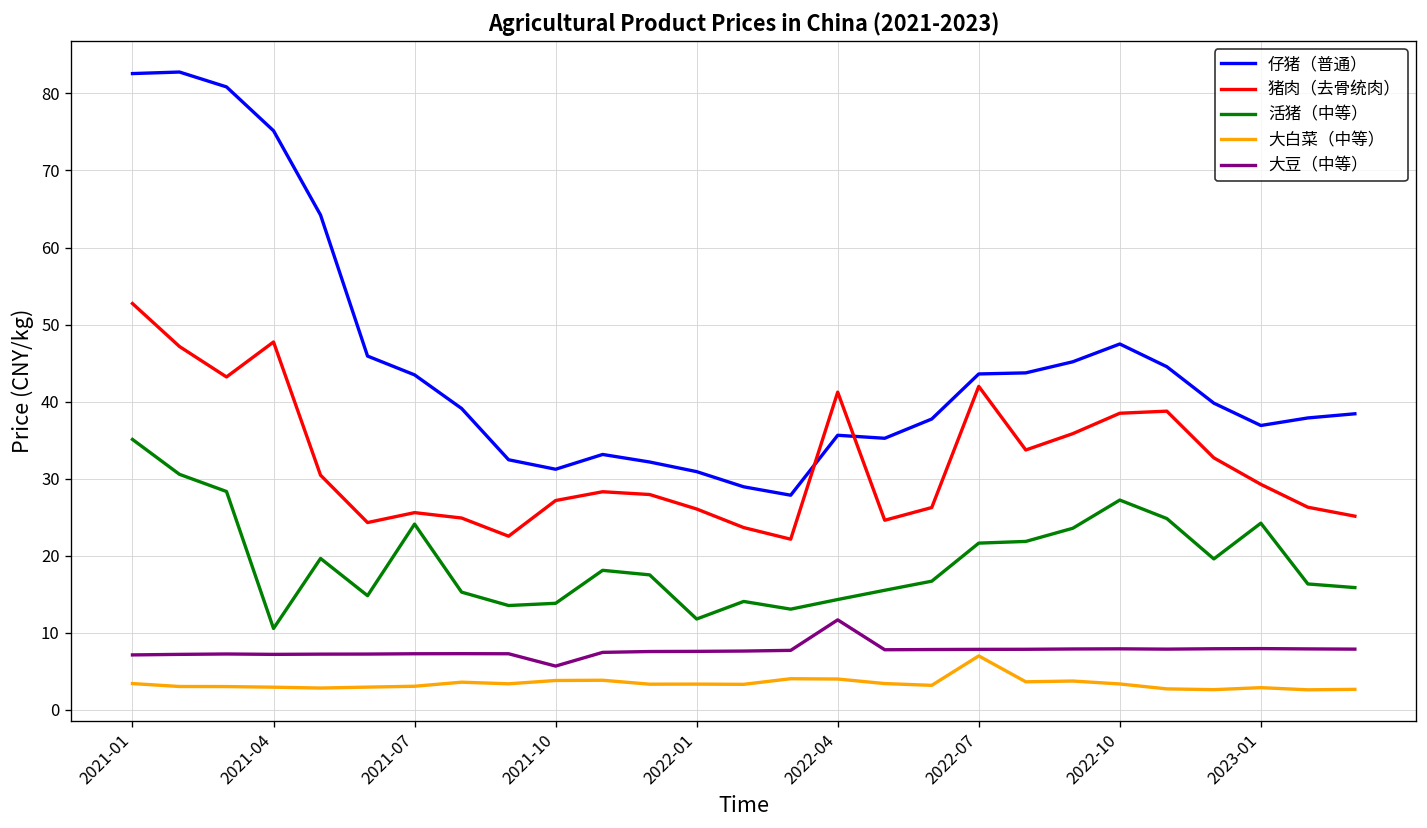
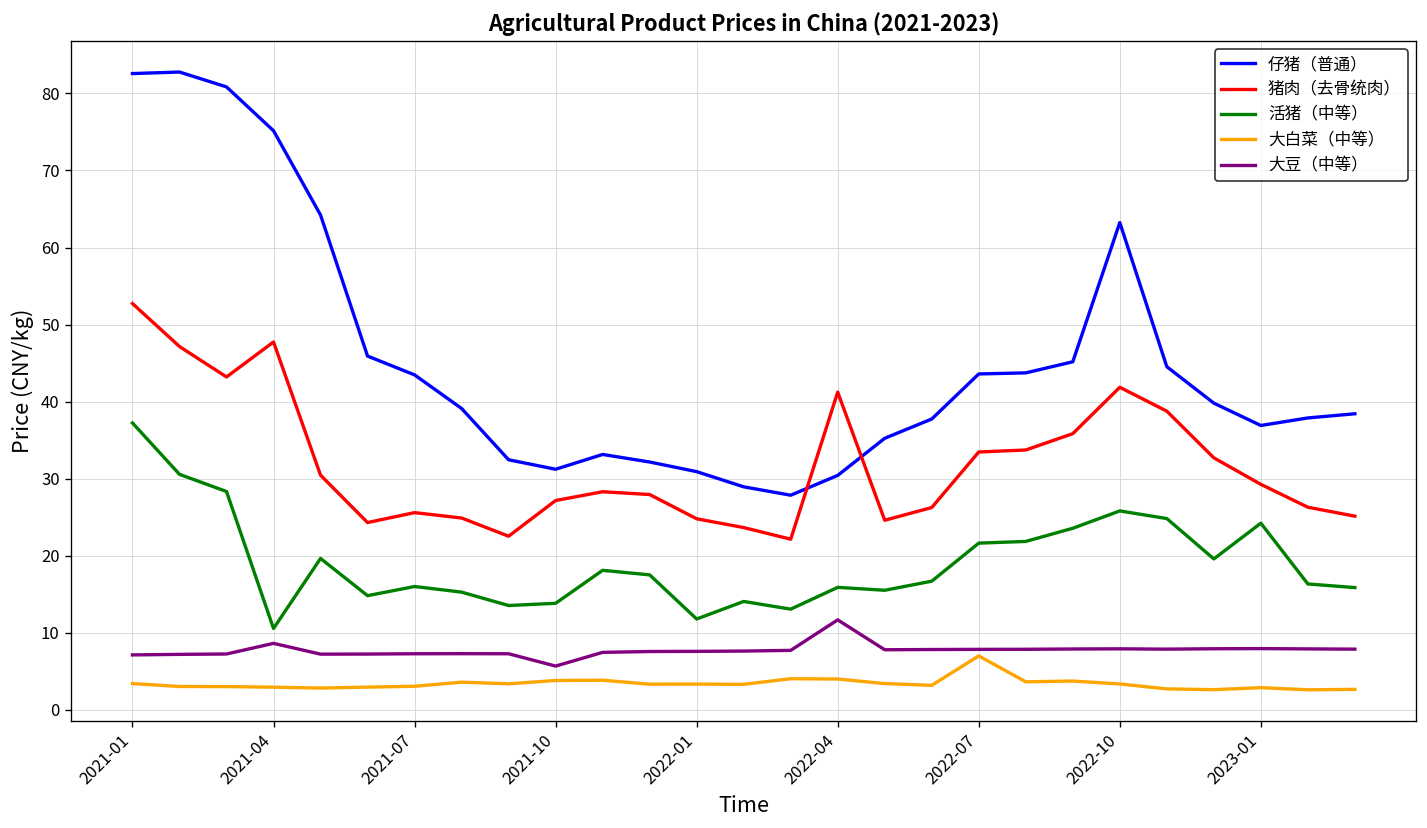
  {
    "仔猪（普通）": {
      "2021-01": 83,
      "2021-04": 75,
      "2021-07": 43,
      "2021-10": 31,
      "2022-01": 31,
-     "2022-04": 36,
+     "2022-04": 30,
      "2022-07": 44,
-     "2022-10": 47,
+     "2022-10": 63,
      "2023-01": 37
    },
    "猪肉（去骨统肉）": {
      "2021-01": 53,
      "2021-04": 48,
      "2021-07": 26,
      "2021-10": 27,
-     "2022-01": 26,
+     "2022-01": 25,
      "2022-04": 41,
-     "2022-07": 42,
-     "2022-10": 38,
+     "2022-07": 33,
+     "2022-10": 42,
      "2023-01": 29
    },
    "活猪（中等）": {
-     "2021-01": 35,
+     "2021-01": 37,
      "2021-04": 11,
-     "2021-07": 24,
+     "2021-07": 16,
      "2021-10": 14,
      "2022-01": 12,
-     "2022-04": 14,
+     "2022-04": 16,
      "2022-07": 22,
-     "2022-10": 27,
+     "2022-10": 26,
      "2023-01": 24
    },
    "大白菜（中等）": {
      "2021-01": 3,
      "2021-04": 3,
      "2021-07": 3,
      "2021-10": 4,
      "2022-01": 3,
      "2022-04": 4,
      "2022-07": 7,
      "2022-10": 3,
      "2023-01": 3
    },
    "大豆（中等）": {
      "2021-01": 7,
-     "2021-04": 7,
+     "2021-04": 9,
      "2021-07": 7,
      "2021-10": 6,
      "2022-01": 8,
      "2022-04": 12,
      "2022-07": 8,
      "2022-10": 8,
      "2023-01": 8
    }
  }
